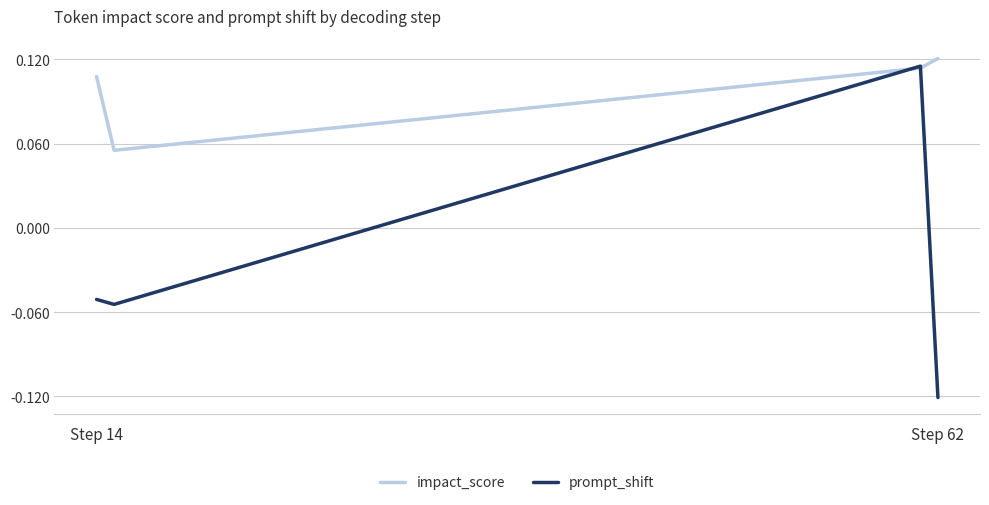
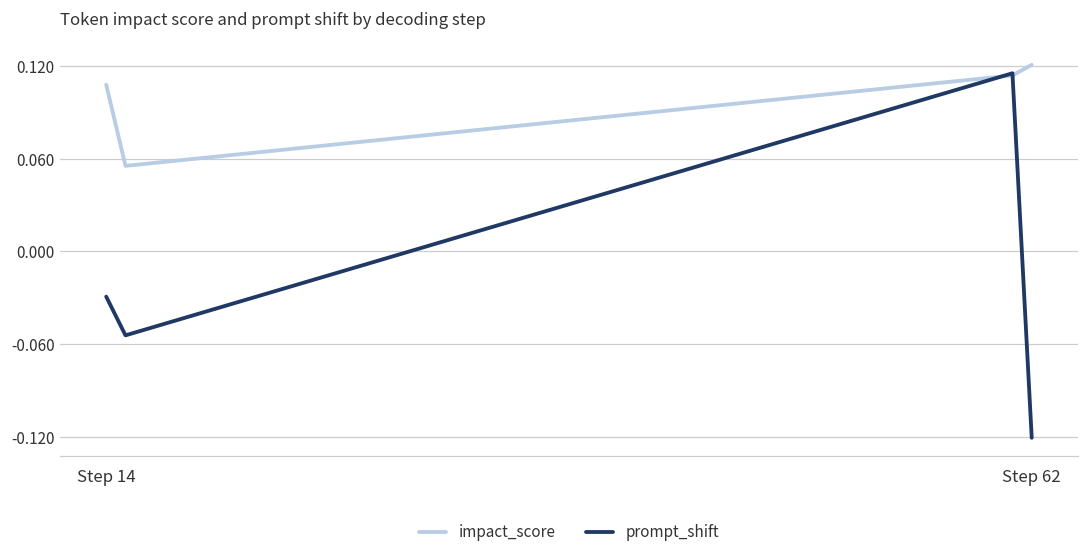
  {
    "impact_score": {
      "Step 14": 0.108,
      "Step 62": 0.121
    },
    "prompt_shift": {
-     "Step 14": -0.051,
+     "Step 14": -0.029,
      "Step 62": -0.121
    }
  }
